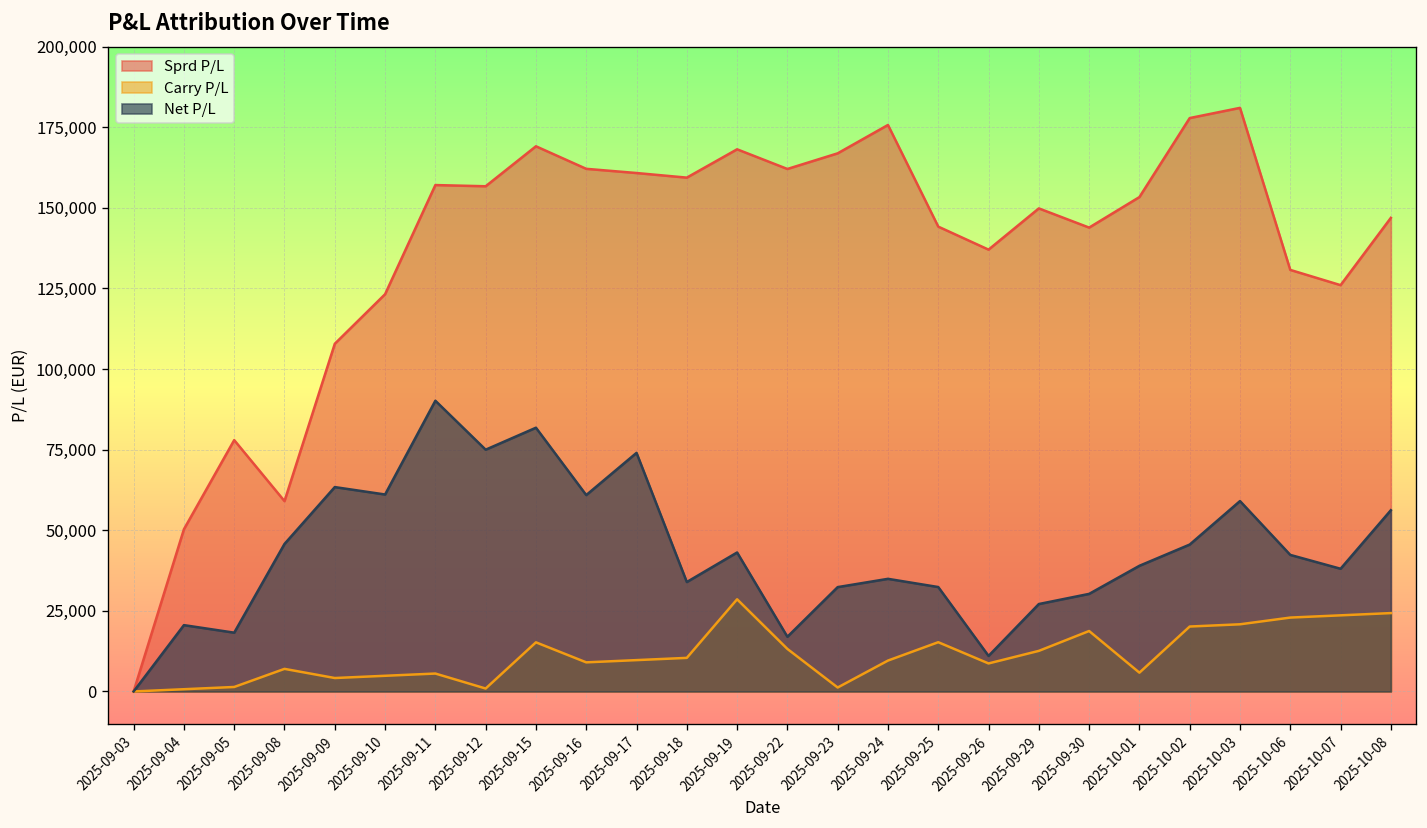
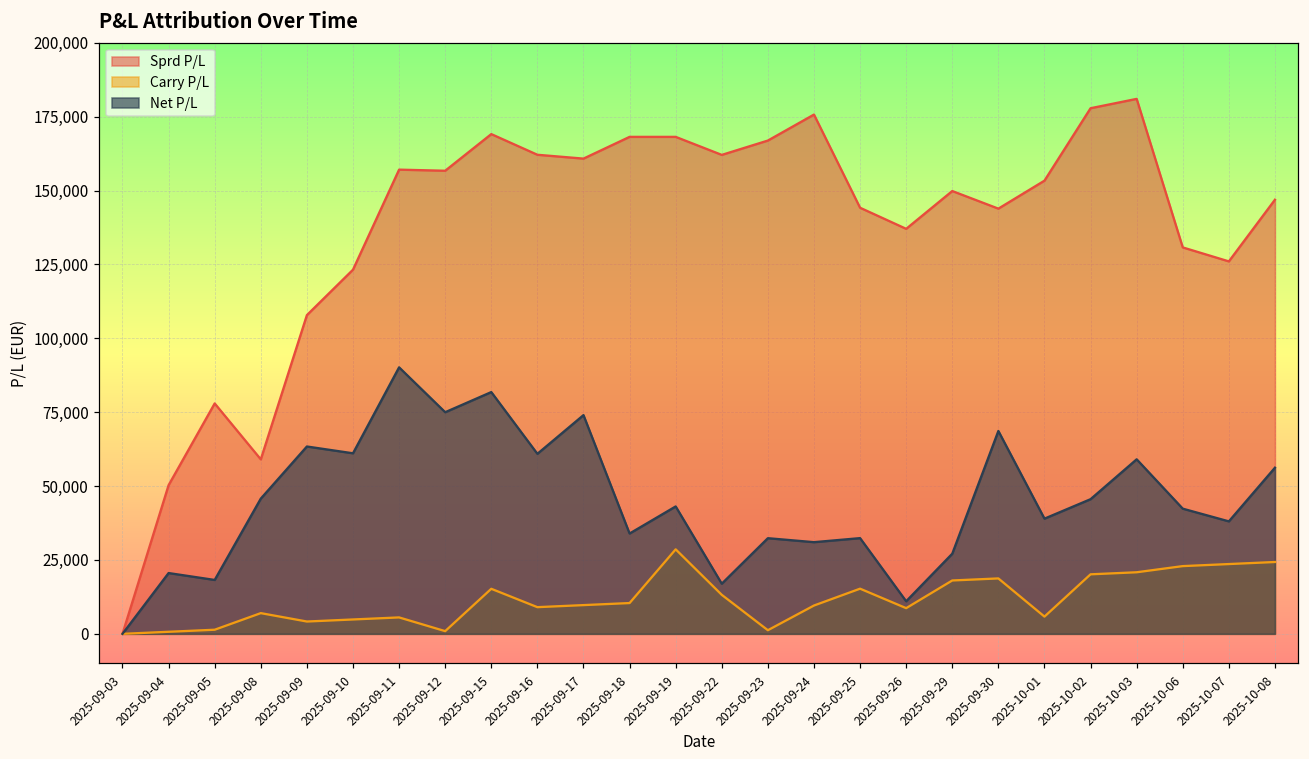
  {
    "Sprd P/L": {
      "2025-09-04": "50,000",
      "2025-09-05": "78,000",
      "2025-09-08": "59,000",
      "2025-09-09": "108,000",
      "2025-09-10": "123,000",
      "2025-09-11": "157,000",
      "2025-09-12": "157,000",
      "2025-09-15": "169,000",
      "2025-09-16": "162,000",
      "2025-09-17": "161,000",
-     "2025-09-18": "159,000",
+     "2025-09-18": "168,000",
      "2025-09-19": "168,000",
      "2025-09-22": "162,000",
      "2025-09-23": "167,000",
      "2025-09-24": "176,000",
      "2025-09-25": "144,000",
      "2025-09-26": "137,000",
      "2025-09-29": "150,000",
      "2025-09-30": "144,000",
      "2025-10-01": "153,000",
      "2025-10-02": "178,000",
      "2025-10-03": "181,000",
      "2025-10-06": "131,000",
      "2025-10-07": "126,000",
      "2025-10-08": "147,000"
    },
    "Carry P/L": {
      "2025-09-04": "1,000",
      "2025-09-05": "1,000",
      "2025-09-08": "7,000",
      "2025-09-09": "4,000",
      "2025-09-10": "5,000",
      "2025-09-11": "6,000",
      "2025-09-12": "1,000",
      "2025-09-15": "15,000",
      "2025-09-16": "9,000",
      "2025-09-17": "10,000",
      "2025-09-18": "10,000",
      "2025-09-19": "29,000",
      "2025-09-22": "13,000",
      "2025-09-23": "1,000",
      "2025-09-24": "10,000",
      "2025-09-25": "15,000",
      "2025-09-26": "9,000",
-     "2025-09-29": "13,000",
+     "2025-09-29": "18,000",
      "2025-09-30": "19,000",
      "2025-10-01": "6,000",
      "2025-10-02": "20,000",
      "2025-10-03": "21,000",
      "2025-10-06": "23,000",
      "2025-10-07": "24,000",
      "2025-10-08": "24,000"
    },
    "Net P/L": {
      "2025-09-04": "21,000",
      "2025-09-05": "18,000",
      "2025-09-08": "46,000",
      "2025-09-09": "63,000",
      "2025-09-10": "61,000",
      "2025-09-11": "90,000",
      "2025-09-12": "75,000",
      "2025-09-15": "82,000",
      "2025-09-16": "61,000",
      "2025-09-17": "74,000",
      "2025-09-18": "34,000",
      "2025-09-19": "43,000",
      "2025-09-22": "17,000",
      "2025-09-23": "32,000",
-     "2025-09-24": "35,000",
+     "2025-09-24": "31,000",
      "2025-09-25": "32,000",
      "2025-09-26": "11,000",
      "2025-09-29": "27,000",
-     "2025-09-30": "30,000",
+     "2025-09-30": "69,000",
      "2025-10-01": "39,000",
      "2025-10-02": "46,000",
      "2025-10-03": "59,000",
      "2025-10-06": "42,000",
      "2025-10-07": "38,000",
      "2025-10-08": "56,000"
    }
  }
